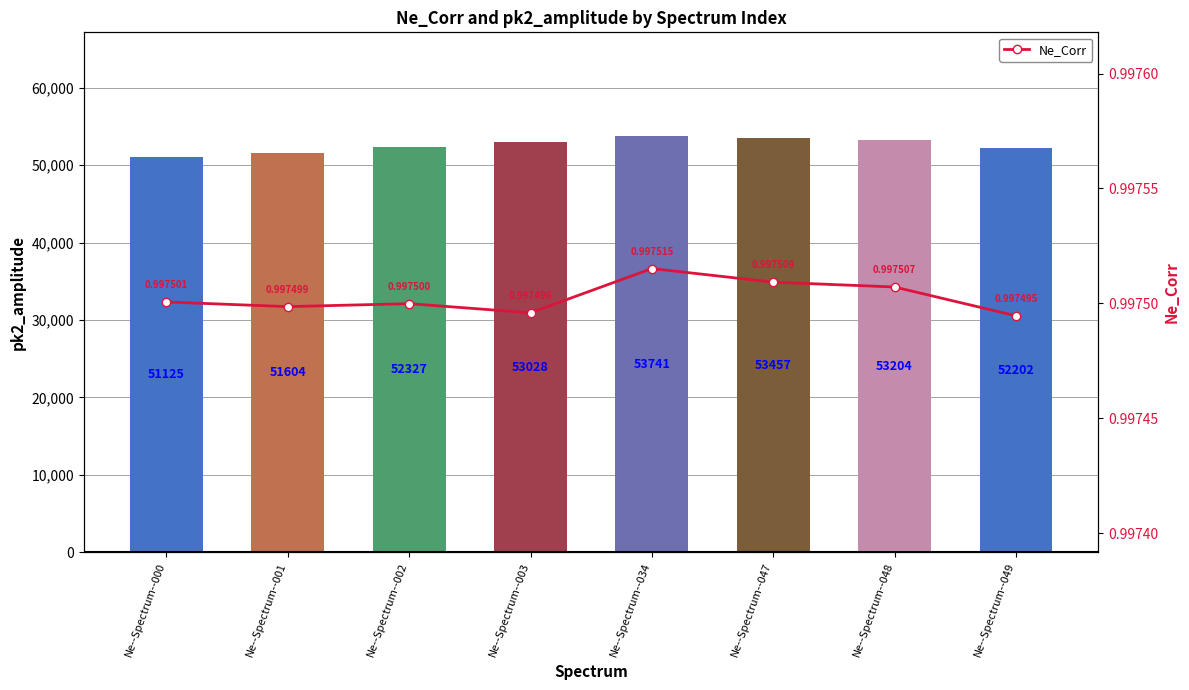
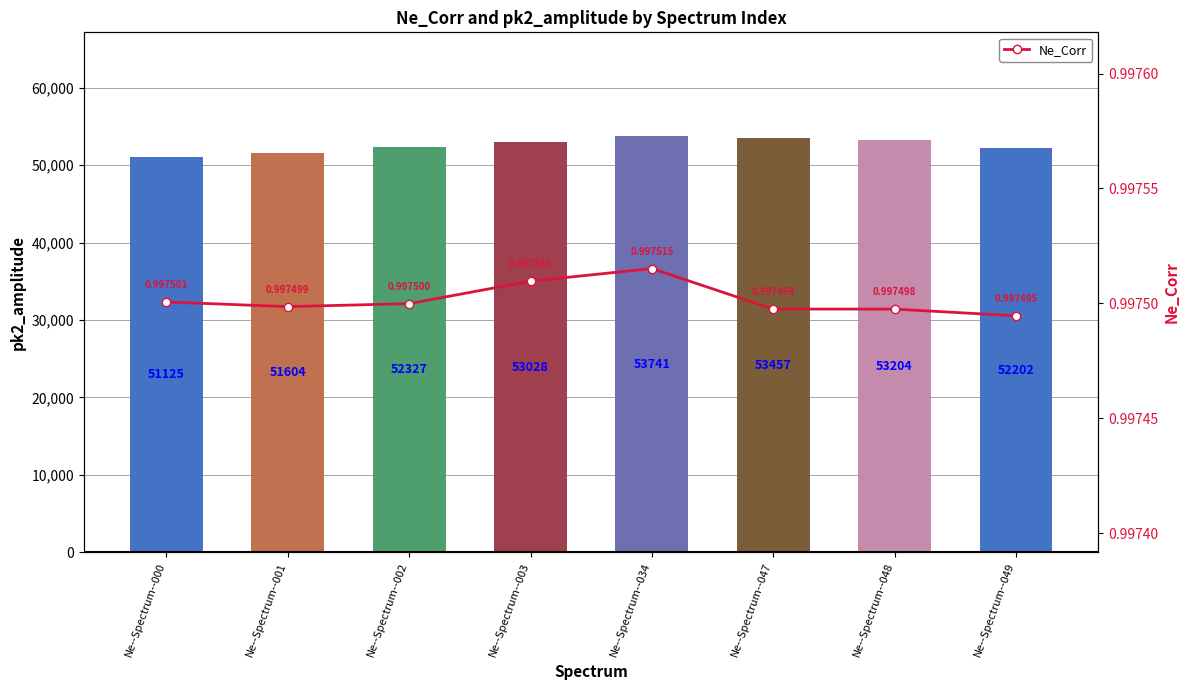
  {
    "Ne_Corr": {
      "Ne--Spectrum--000": 0.997501,
      "Ne--Spectrum--001": 0.997499,
      "Ne--Spectrum--002": 0.997500,
-     "Ne--Spectrum--003": 0.997496,
+     "Ne--Spectrum--003": 0.997510,
      "Ne--Spectrum--034": 0.997515,
-     "Ne--Spectrum--047": 0.997509,
-     "Ne--Spectrum--048": 0.997507,
+     "Ne--Spectrum--047": 0.997498,
+     "Ne--Spectrum--048": 0.997498,
      "Ne--Spectrum--049": 0.997495
    }
  }
